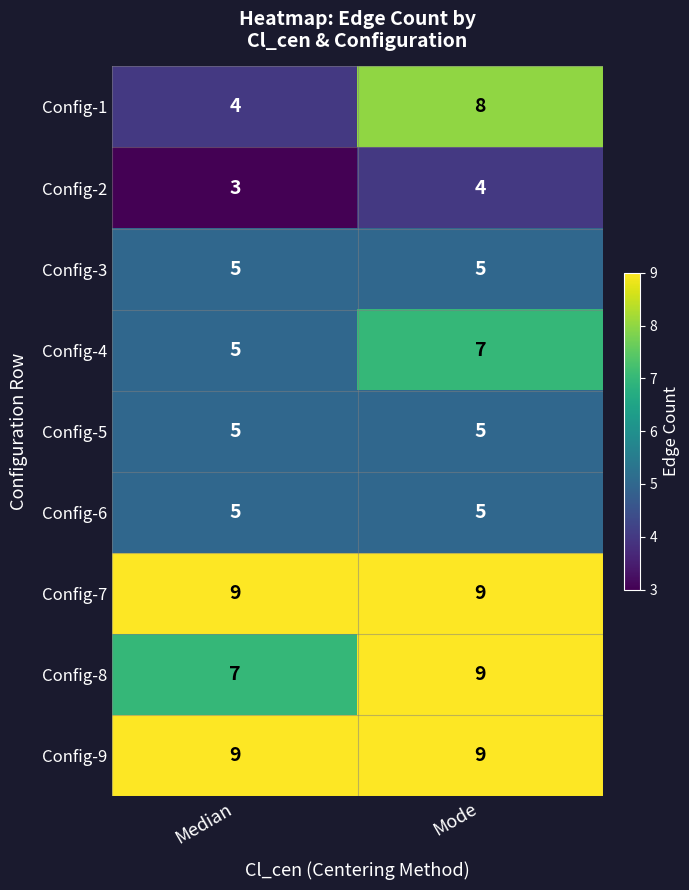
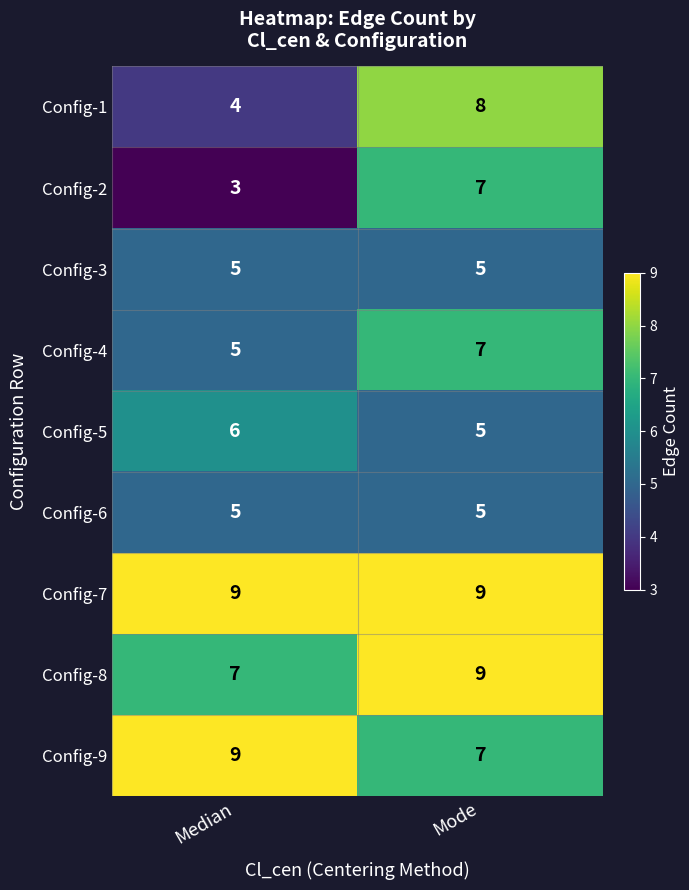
  {
    "Config-1": {
      "Median": 4,
      "Mode": 8
    },
    "Config-2": {
      "Median": 3,
-     "Mode": 4
+     "Mode": 7
    },
    "Config-3": {
      "Median": 5,
      "Mode": 5
    },
    "Config-4": {
      "Median": 5,
      "Mode": 7
    },
    "Config-5": {
-     "Median": 5,
+     "Median": 6,
      "Mode": 5
    },
    "Config-6": {
      "Median": 5,
      "Mode": 5
    },
    "Config-7": {
      "Median": 9,
      "Mode": 9
    },
    "Config-8": {
      "Median": 7,
      "Mode": 9
    },
    "Config-9": {
      "Median": 9,
-     "Mode": 9
+     "Mode": 7
    }
  }
